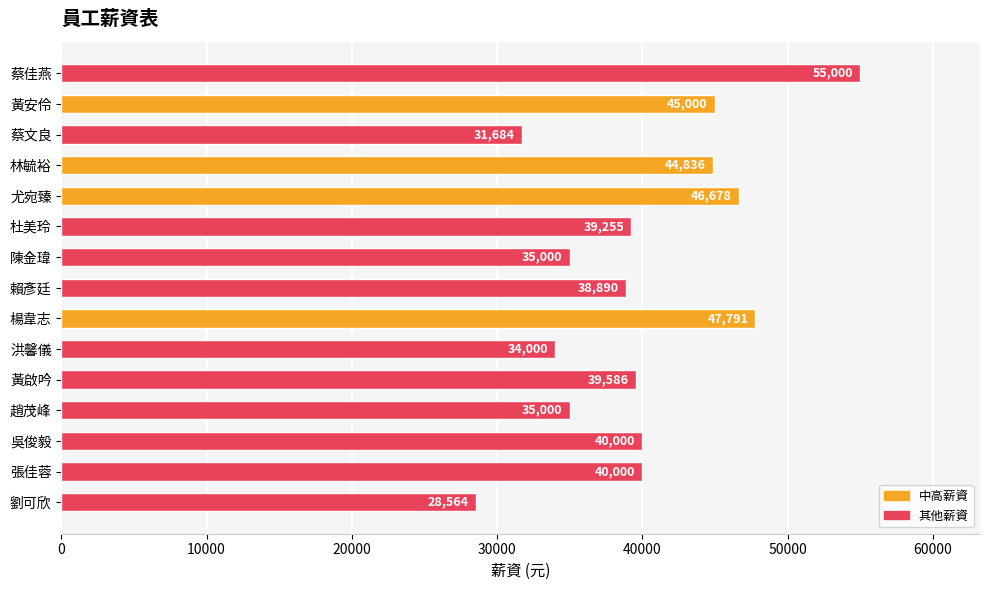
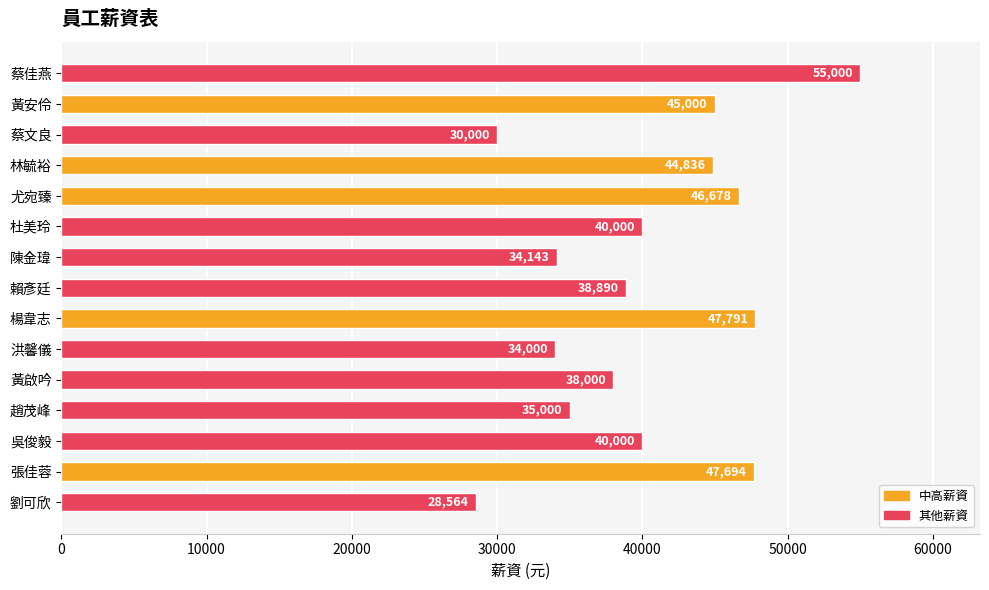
  {
    "蔡佳燕": "55,000",
    "黃安伶": "45,000",
-   "蔡文良": "31,684",
+   "蔡文良": "30,000",
    "林毓裕": "44,836",
    "尤宛臻": "46,678",
-   "杜美玲": "39,255",
-   "陳金瑋": "35,000",
+   "杜美玲": "40,000",
+   "陳金瑋": "34,143",
    "賴彥廷": "38,890",
    "楊韋志": "47,791",
    "洪馨儀": "34,000",
-   "黃啟吟": "39,586",
+   "黃啟吟": "38,000",
    "趙茂峰": "35,000",
    "吳俊毅": "40,000",
-   "張佳蓉": "40,000",
+   "張佳蓉": "47,694",
    "劉可欣": "28,564"
  }
